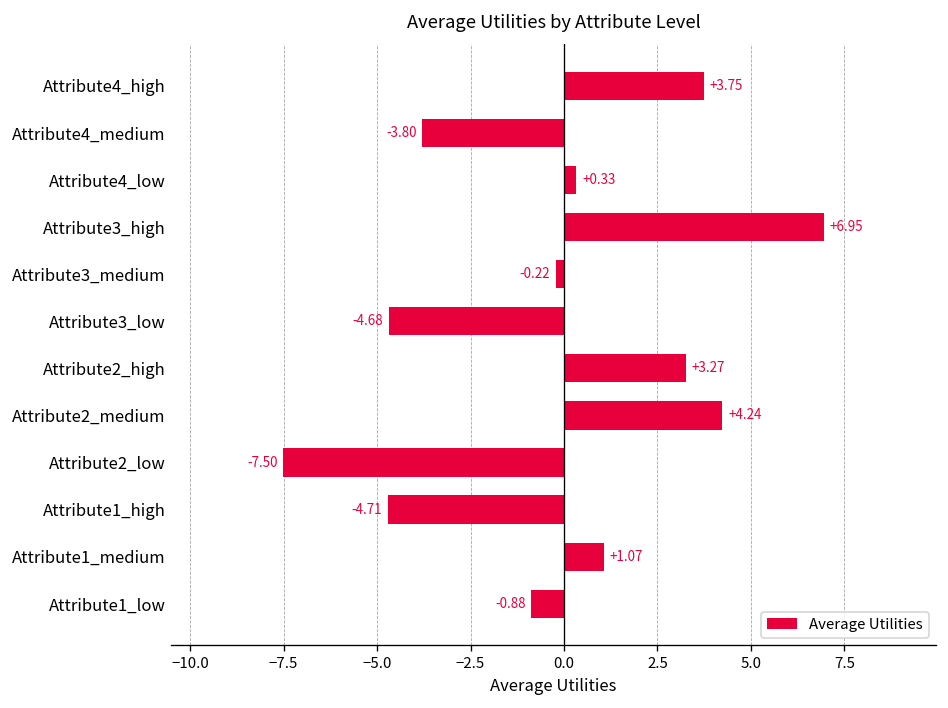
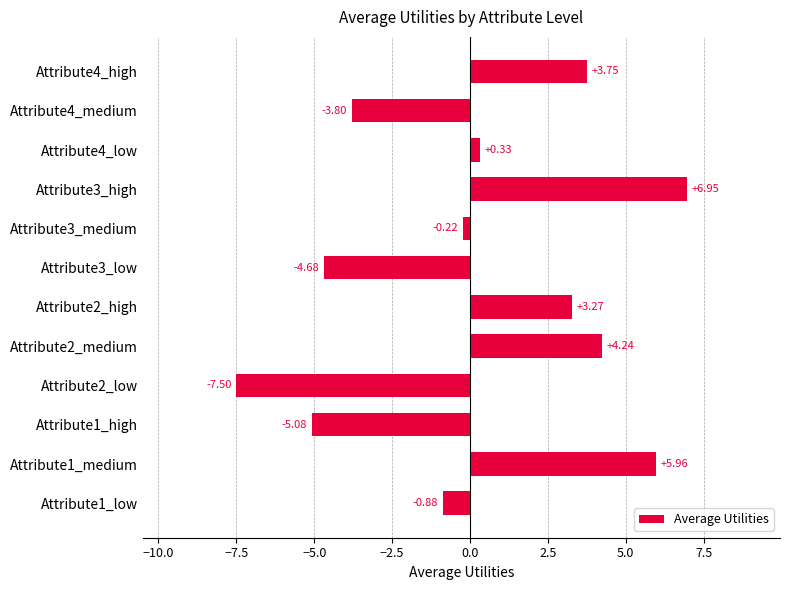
  {
    "Attribute4_high": "+3.75",
    "Attribute4_medium": "-3.80",
    "Attribute4_low": "+0.33",
    "Attribute3_high": "+6.95",
    "Attribute3_medium": "-0.22",
    "Attribute3_low": "-4.68",
    "Attribute2_high": "+3.27",
    "Attribute2_medium": "+4.24",
    "Attribute2_low": "-7.50",
-   "Attribute1_high": "-4.71",
-   "Attribute1_medium": "+1.07",
+   "Attribute1_high": "-5.08",
+   "Attribute1_medium": "+5.96",
    "Attribute1_low": "-0.88"
  }
